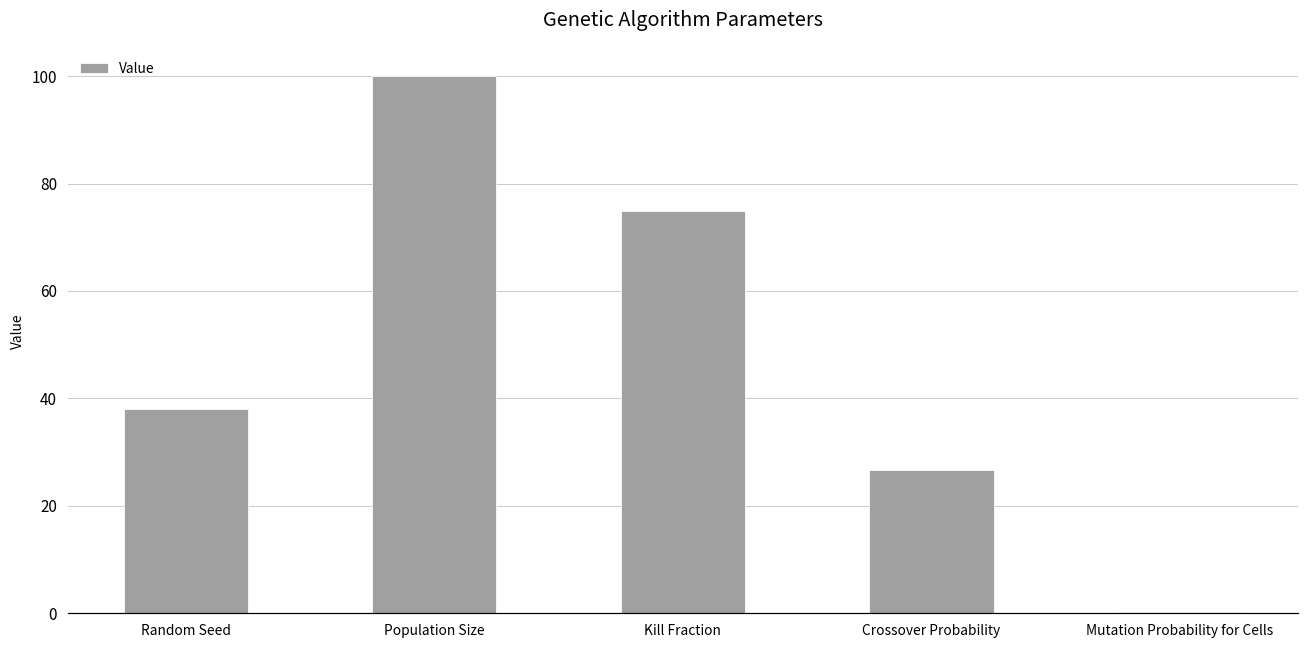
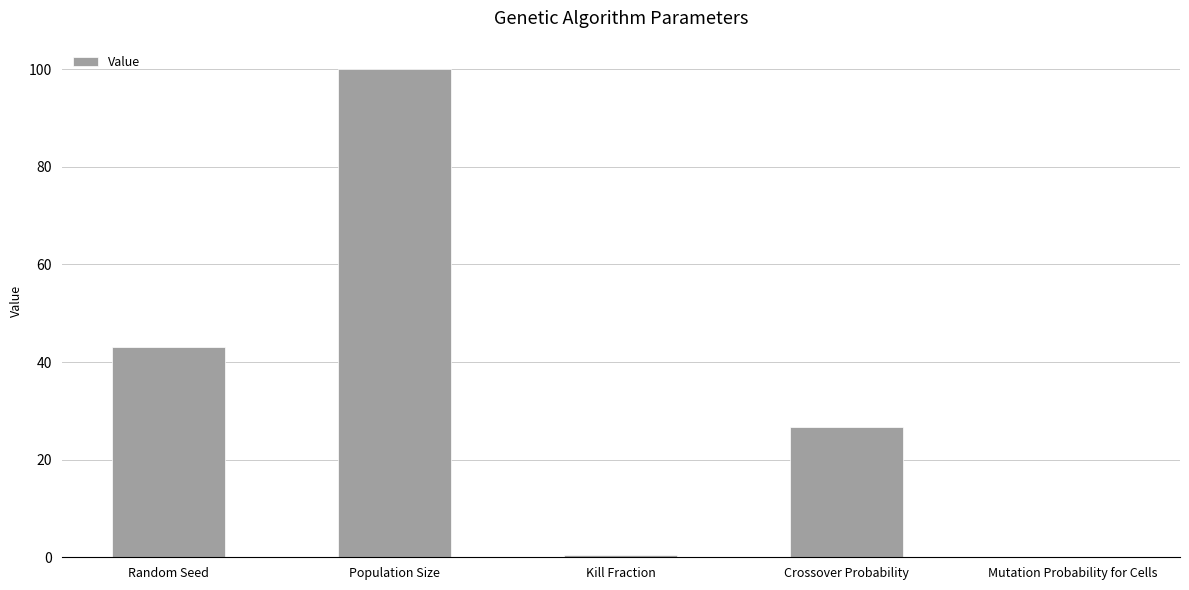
  {
-   "Random Seed": 38,
+   "Random Seed": 43,
    "Population Size": 100,
-   "Kill Fraction": 75,
+   "Kill Fraction": 1,
    "Crossover Probability": 27
  }
